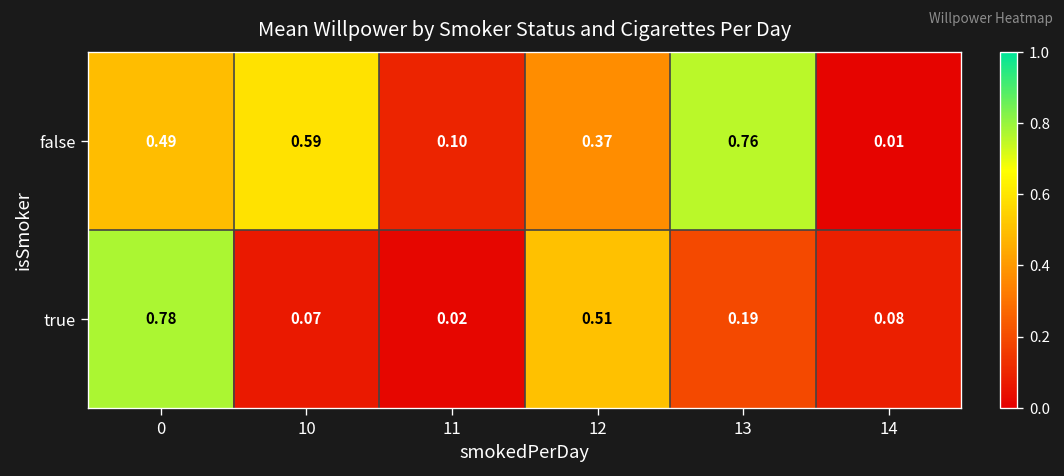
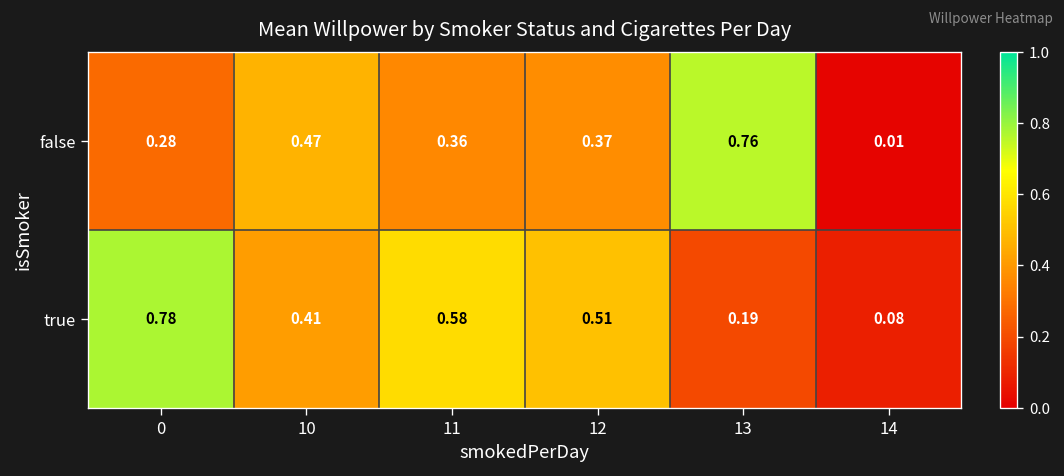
  {
    "false": {
-     "0": 0.49,
-     "10": 0.59,
-     "11": 0.10,
+     "0": 0.28,
+     "10": 0.47,
+     "11": 0.36,
      "12": 0.37,
      "13": 0.76,
      "14": 0.01
    },
    "true": {
      "0": 0.78,
-     "10": 0.07,
-     "11": 0.02,
+     "10": 0.41,
+     "11": 0.58,
      "12": 0.51,
      "13": 0.19,
      "14": 0.08
    }
  }
